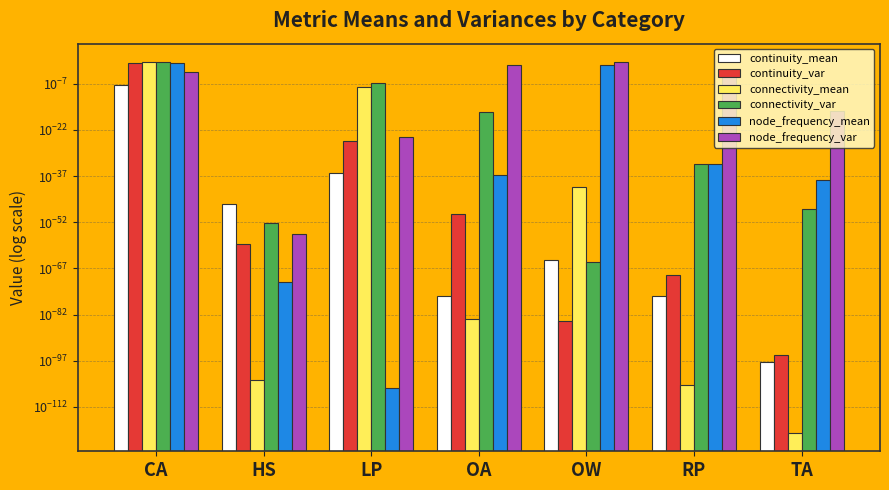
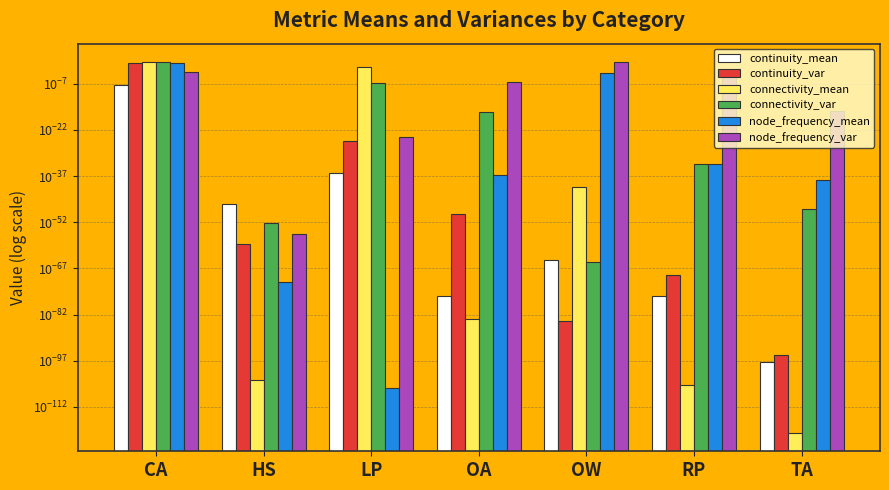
  {
    "connectivity_mean": {
-     "LP": 0.00000001
+     "LP": 0.0
    },
    "node_frequency_mean": {
-     "OW": 0
+     "OW": 0.000
    },
    "node_frequency_var": {
-     "OA": 0
+     "OA": 0.000000
    }
  }
